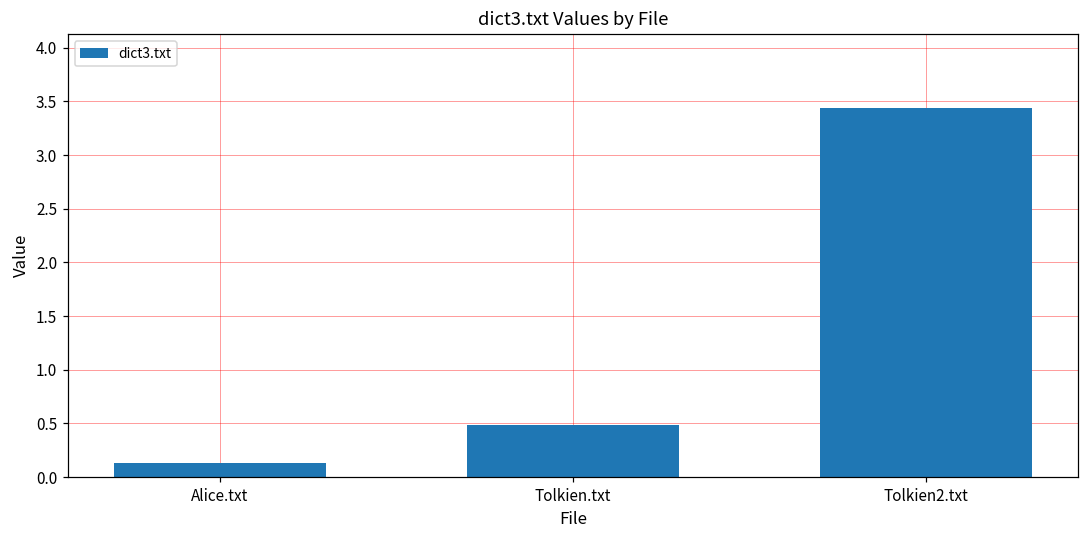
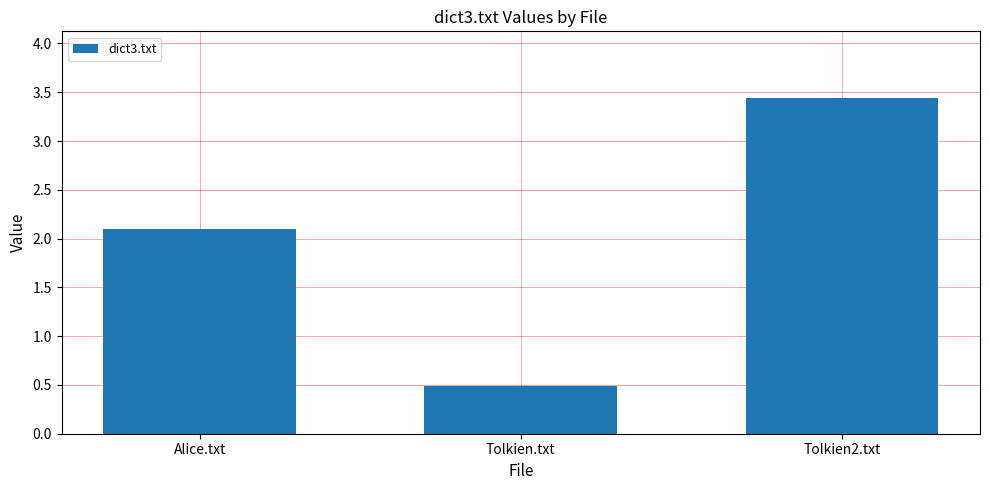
  {
-   "Alice.txt": 0.1,
+   "Alice.txt": 2.1,
    "Tolkien.txt": 0.5,
    "Tolkien2.txt": 3.4
  }
